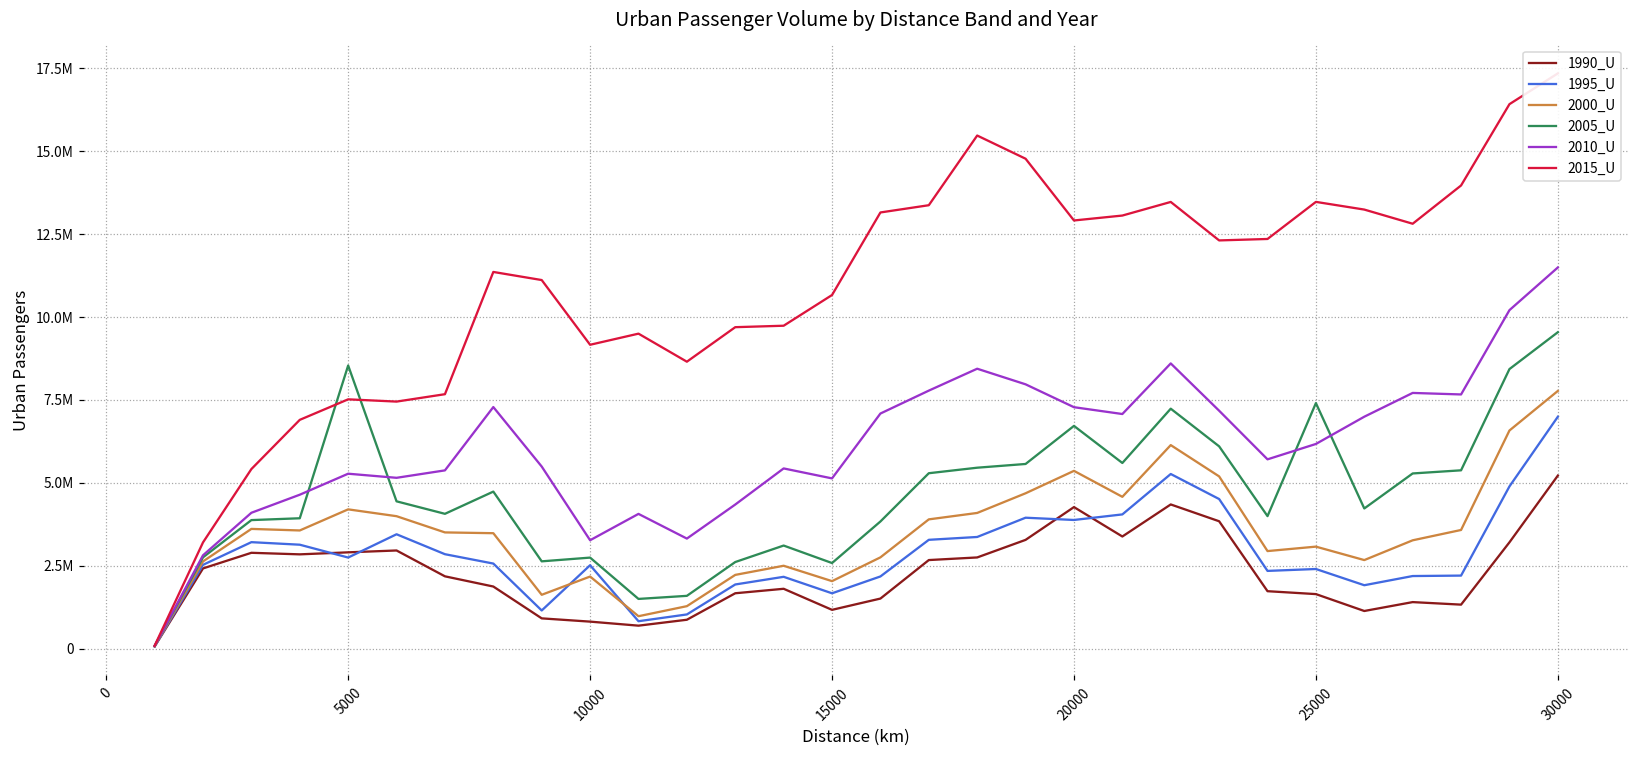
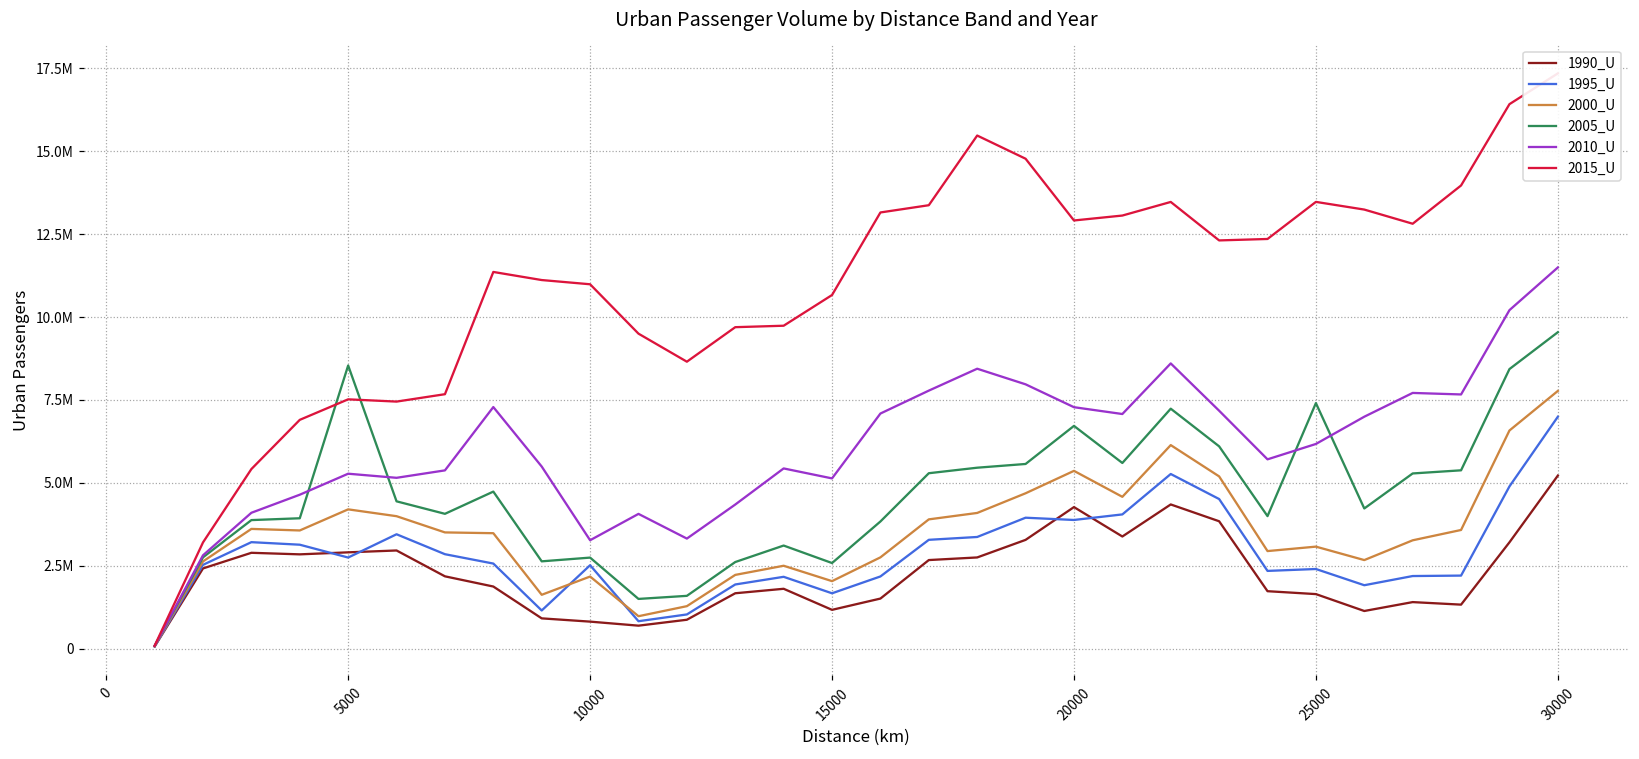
  {
    "1990_U": {
      "5000": 2900000,
      "10000": 800000,
      "15000": 1200000,
      "20000": 4300000,
      "25000": 1600000,
      "30000": 5200000
    },
    "1995_U": {
      "5000": 2700000,
      "10000": 2500000,
      "15000": 1700000,
      "20000": 3900000,
      "25000": 2400000,
      "30000": 7000000
    },
    "2000_U": {
      "5000": 4200000,
      "10000": 2200000,
      "15000": 2000000,
      "20000": 5400000,
      "25000": 3100000,
      "30000": 7800000
    },
    "2005_U": {
      "5000": 8500000,
      "10000": 2700000,
      "15000": 2600000,
      "20000": 6700000,
      "25000": 7400000,
      "30000": 9500000
    },
    "2010_U": {
      "5000": 5300000,
      "10000": 3300000,
      "15000": 5100000,
      "20000": 7300000,
      "25000": 6200000,
      "30000": 11500000
    },
    "2015_U": {
      "5000": 7500000,
-     "10000": 9200000,
+     "10000": 11000000,
      "15000": 10700000,
      "20000": 12900000,
      "25000": 13500000
    }
  }
